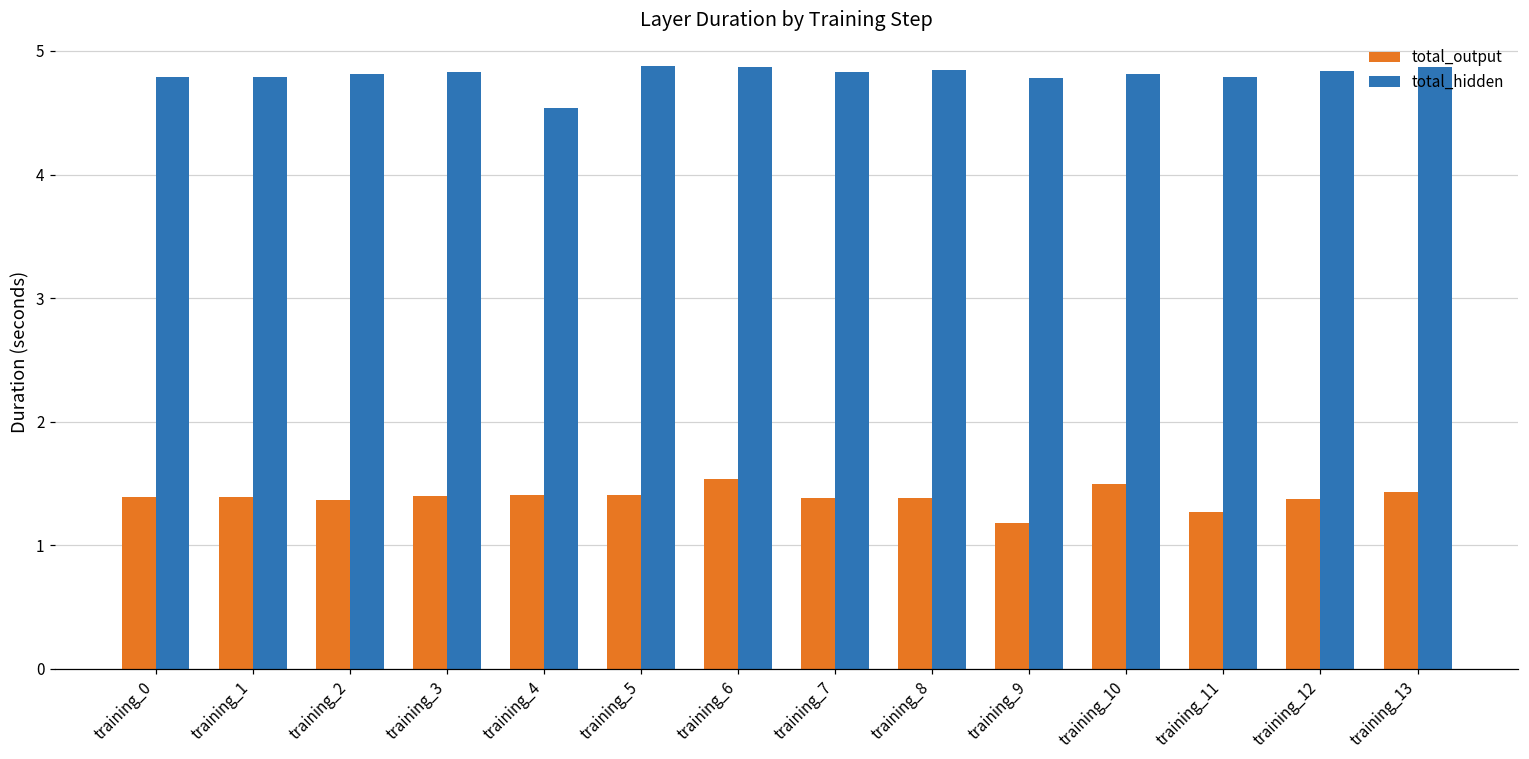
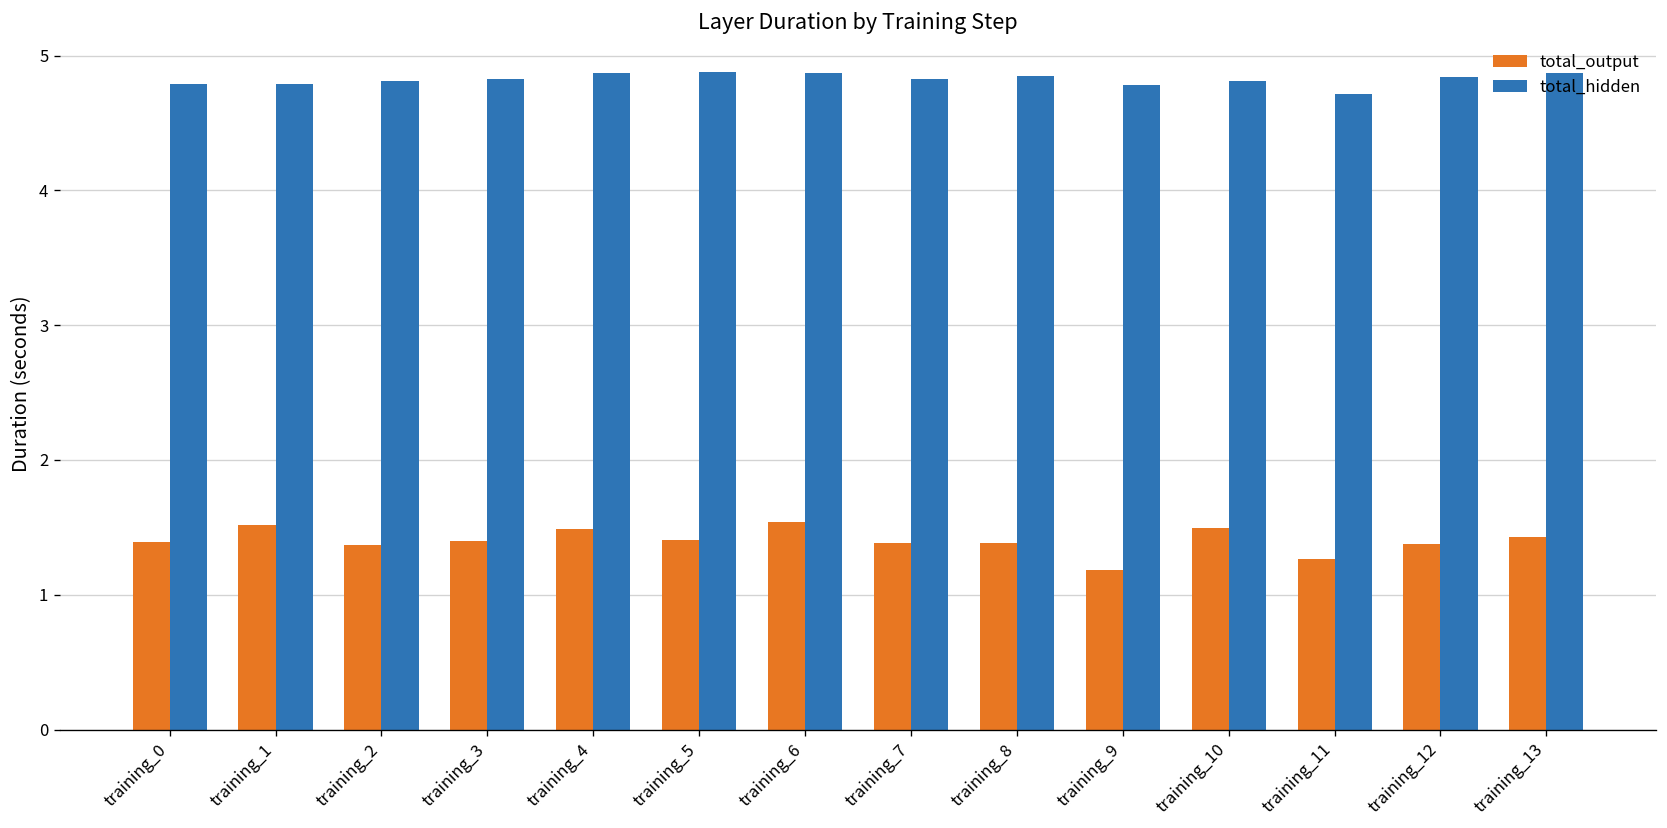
  {
    "total_output": {
      "training_0": 1.39,
-     "training_1": 1.39,
+     "training_1": 1.52,
      "training_2": 1.37,
      "training_3": 1.40,
-     "training_4": 1.41,
+     "training_4": 1.49,
      "training_5": 1.41,
      "training_6": 1.54,
      "training_7": 1.38,
      "training_8": 1.38,
      "training_9": 1.18,
      "training_10": 1.49,
      "training_11": 1.27,
      "training_12": 1.38,
      "training_13": 1.43
    },
    "total_hidden": {
      "training_0": 4.79,
      "training_1": 4.79,
      "training_2": 4.81,
      "training_3": 4.83,
-     "training_4": 4.53,
+     "training_4": 4.87,
      "training_5": 4.88,
      "training_6": 4.87,
      "training_7": 4.83,
      "training_8": 4.85,
      "training_9": 4.78,
      "training_10": 4.81,
-     "training_11": 4.79,
+     "training_11": 4.71,
      "training_12": 4.84,
      "training_13": 4.87
    }
  }
